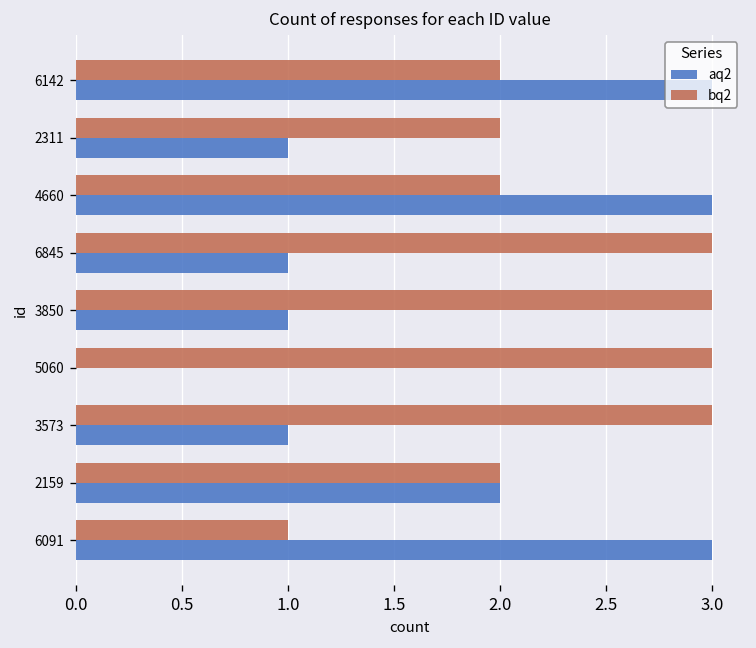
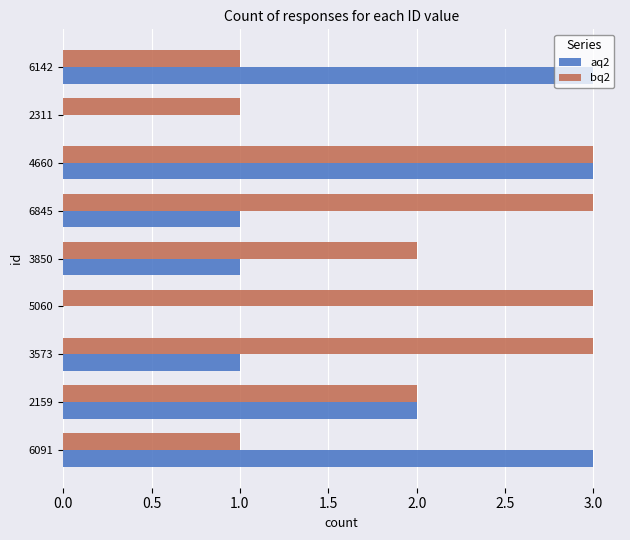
  {
    "aq2": {
-     "2311": 1,
+     "2311": 0,
      "4660": 3,
      "6845": 1,
      "3850": 1,
      "5060": 0,
      "3573": 1,
      "2159": 2,
      "6091": 3
    },
    "bq2": {
-     "6142": 2,
-     "2311": 2,
-     "4660": 2,
+     "6142": 1,
+     "2311": 1,
+     "4660": 3,
      "6845": 3,
-     "3850": 3,
+     "3850": 2,
      "5060": 3,
      "3573": 3,
      "2159": 2,
      "6091": 1
    }
  }
